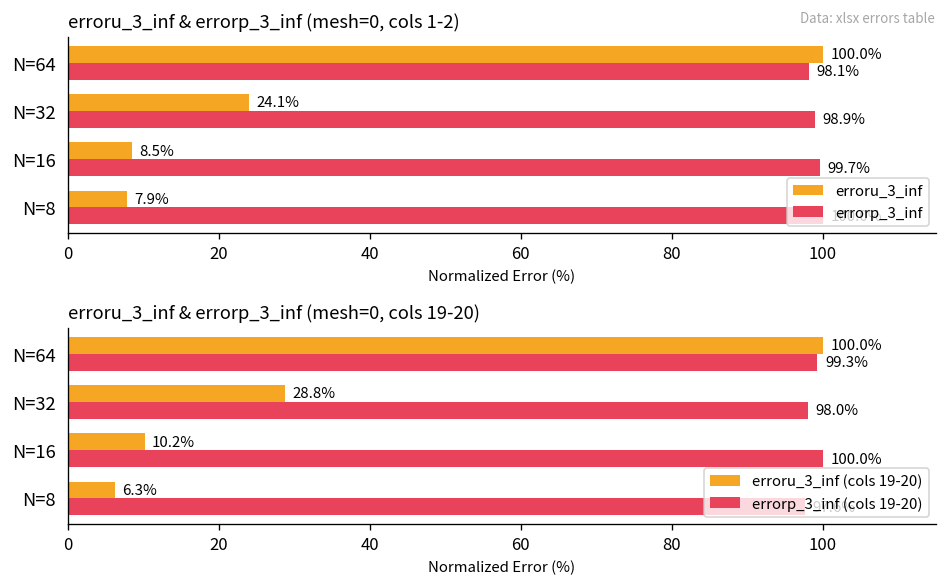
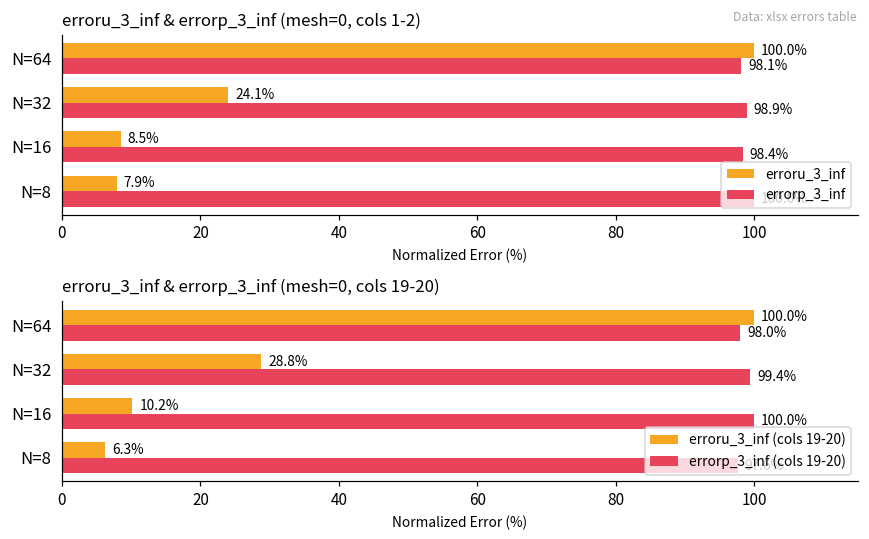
  {
    "erroru_3_inf & errorp_3_inf (mesh=0, cols 1-2)": {
      "erroru_3_inf": {
        "N=64": "100.0%",
        "N=32": "24.1%",
        "N=16": "8.5%",
        "N=8": "7.9%"
      },
      "errorp_3_inf": {
        "N=64": "98.1%",
        "N=32": "98.9%",
-       "N=16": "99.7%"
+       "N=16": "98.4%"
      }
    },
    "erroru_3_inf & errorp_3_inf (mesh=0, cols 19-20)": {
      "erroru_3_inf (cols 19-20)": {
        "N=64": "100.0%",
        "N=32": "28.8%",
        "N=16": "10.2%",
        "N=8": "6.3%"
      },
      "errorp_3_inf (cols 19-20)": {
-       "N=64": "99.3%",
-       "N=32": "98.0%"
+       "N=64": "98.0%",
+       "N=32": "99.4%"
      }
    }
  }
